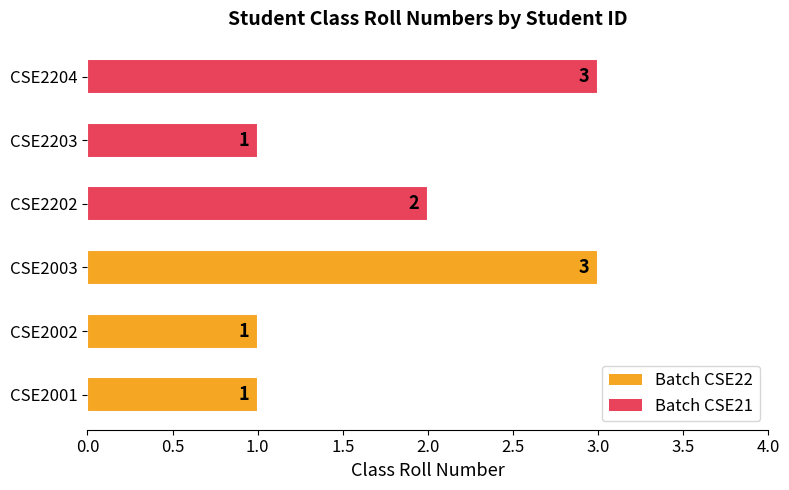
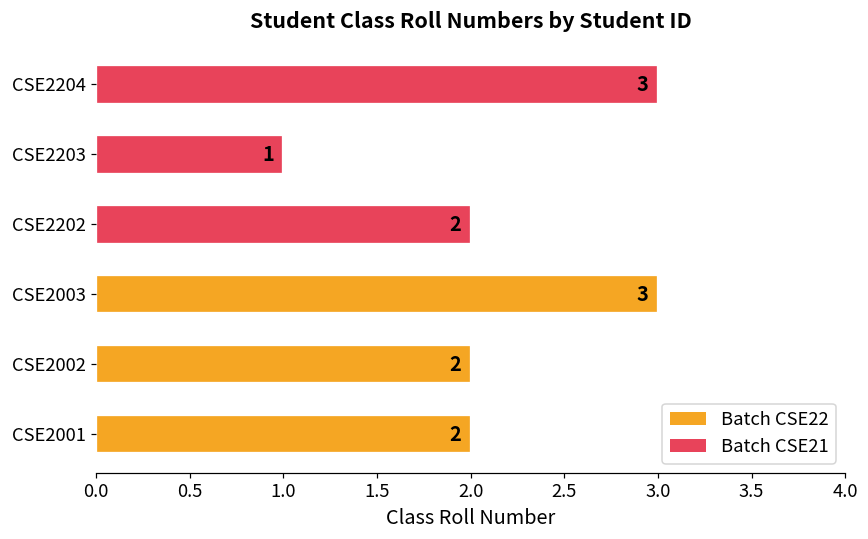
  {
    "CSE2204": 3,
    "CSE2203": 1,
    "CSE2202": 2,
    "CSE2003": 3,
-   "CSE2002": 1,
-   "CSE2001": 1
+   "CSE2002": 2,
+   "CSE2001": 2
  }
